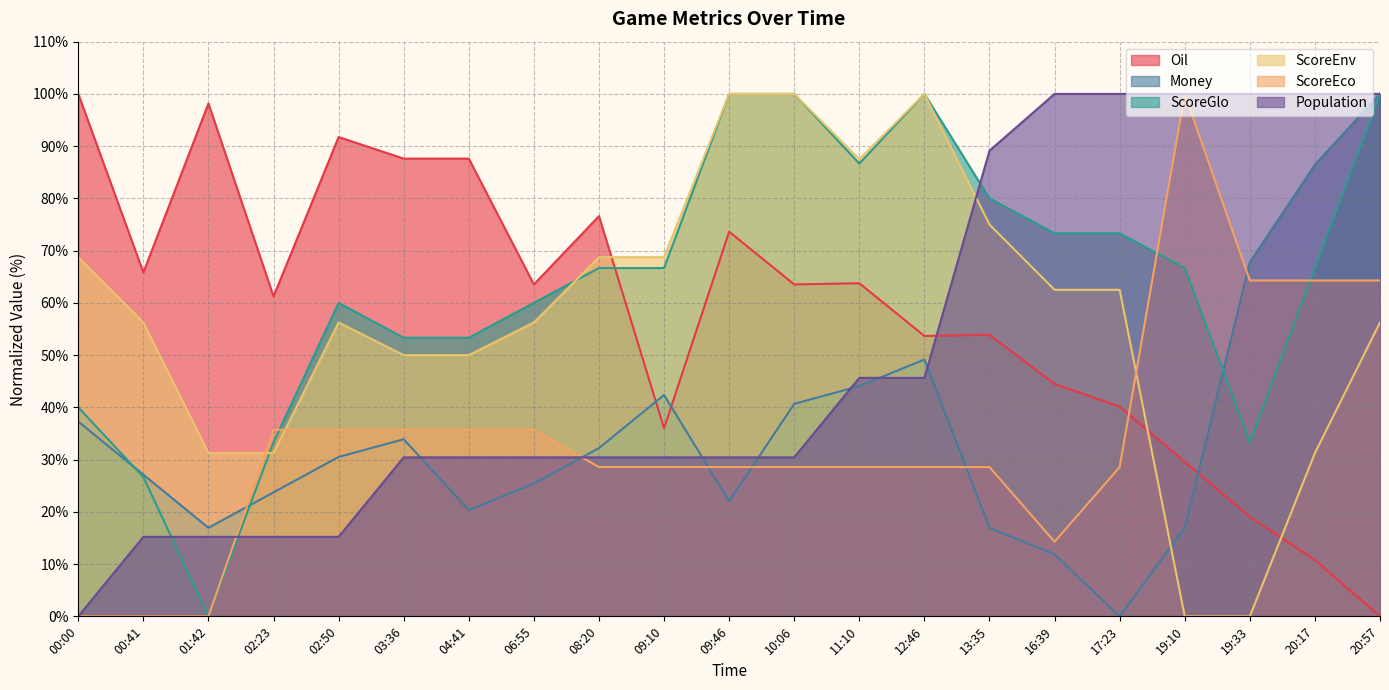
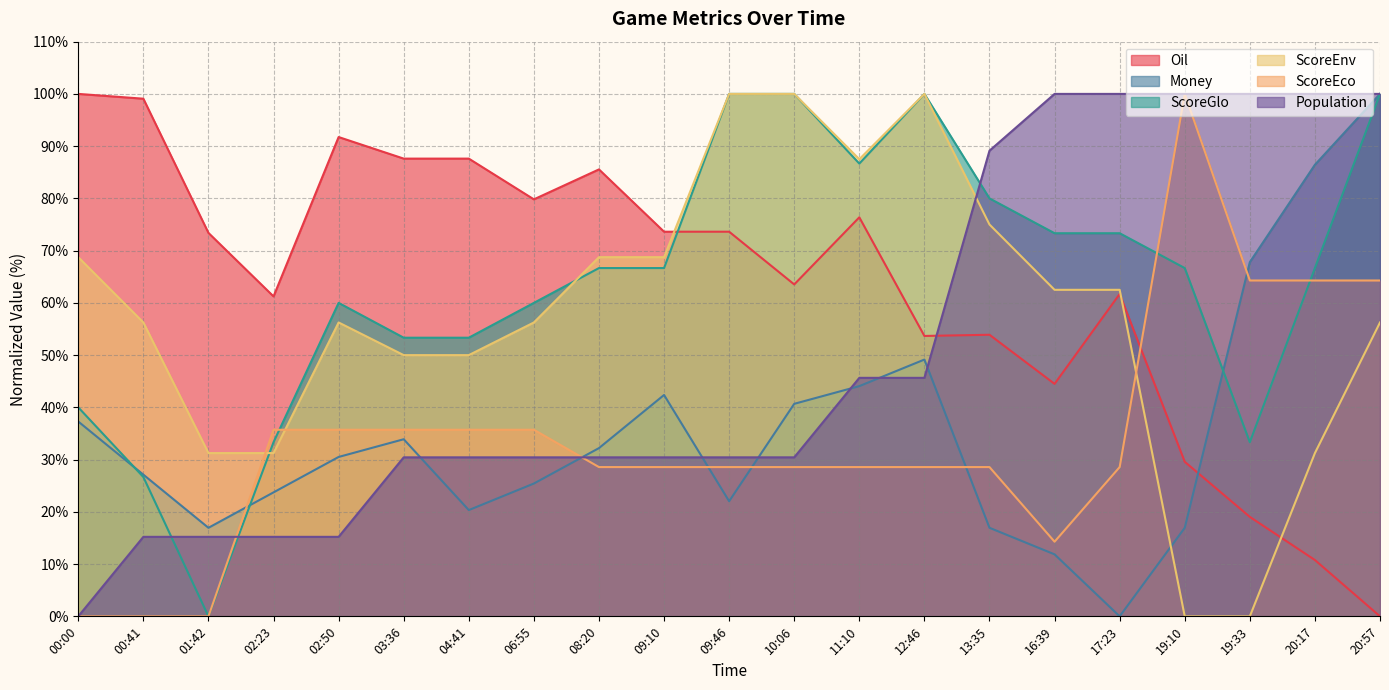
  {
    "Oil": {
      "00:00": "100%",
-     "00:41": "66%",
-     "01:42": "98%",
+     "00:41": "99%",
+     "01:42": "73%",
      "02:23": "61%",
      "02:50": "92%",
      "03:36": "88%",
      "04:41": "88%",
-     "06:55": "64%",
-     "08:20": "77%",
-     "09:10": "36%",
+     "06:55": "80%",
+     "08:20": "86%",
+     "09:10": "74%",
      "09:46": "74%",
      "10:06": "64%",
-     "11:10": "64%",
+     "11:10": "76%",
      "12:46": "54%",
      "13:35": "54%",
      "16:39": "44%",
-     "17:23": "40%",
+     "17:23": "62%",
      "19:10": "30%",
      "19:33": "19%",
      "20:17": "11%",
      "20:57": "0%"
    }
  }
